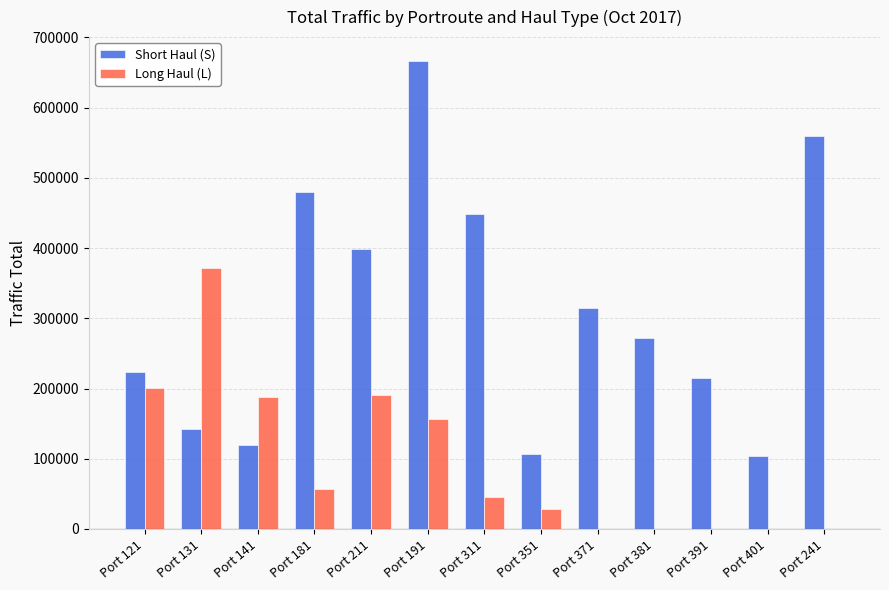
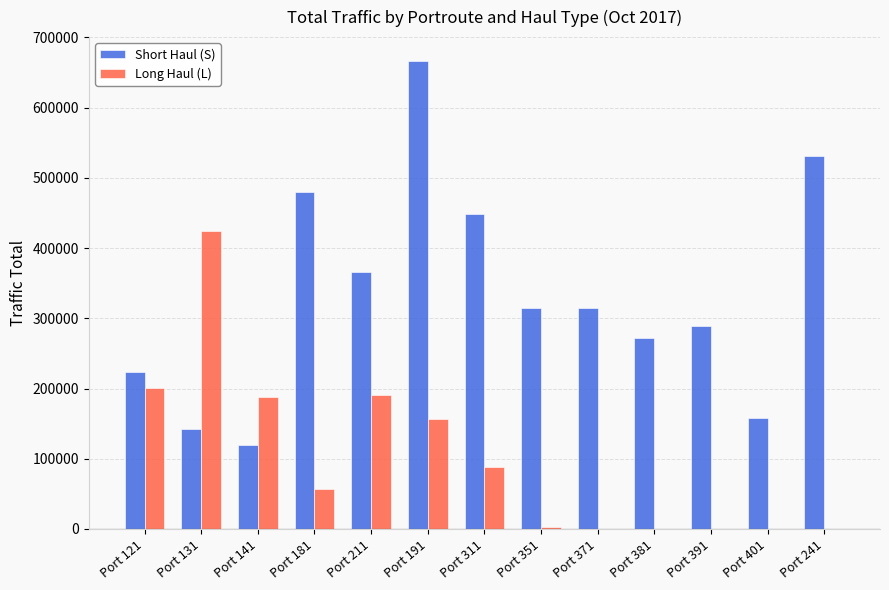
  {
    "Short Haul (S)": {
      "Port 121": 220000,
      "Port 131": 140000,
      "Port 141": 120000,
      "Port 181": 480000,
-     "Port 211": 400000,
+     "Port 211": 370000,
      "Port 191": 670000,
      "Port 311": 450000,
-     "Port 351": 110000,
+     "Port 351": 320000,
      "Port 371": 310000,
      "Port 381": 270000,
-     "Port 391": 210000,
-     "Port 401": 100000,
-     "Port 241": 560000
+     "Port 391": 290000,
+     "Port 401": 160000,
+     "Port 241": 530000
    },
    "Long Haul (L)": {
      "Port 121": 200000,
-     "Port 131": 370000,
+     "Port 131": 420000,
      "Port 141": 190000,
      "Port 181": 60000,
      "Port 211": 190000,
      "Port 191": 160000,
-     "Port 311": 50000,
-     "Port 351": 30000,
+     "Port 311": 90000,
+     "Port 351": 0,
      "Port 371": 0,
      "Port 381": 0,
      "Port 391": 0,
      "Port 401": 0,
      "Port 241": 0
    }
  }
